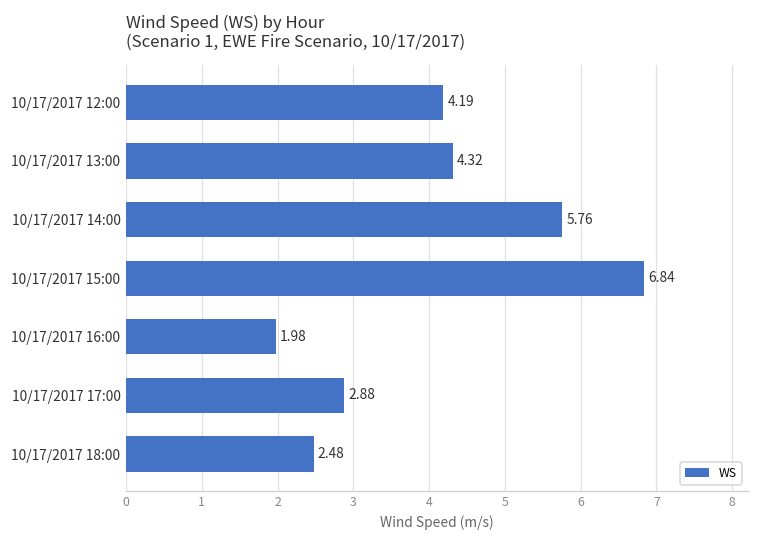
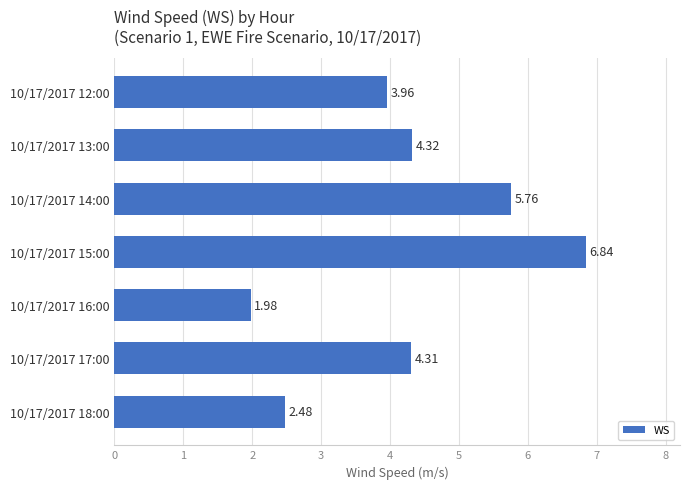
  {
-   "10/17/2017 12:00": 4.19,
+   "10/17/2017 12:00": 3.96,
    "10/17/2017 13:00": 4.32,
    "10/17/2017 14:00": 5.76,
    "10/17/2017 15:00": 6.84,
    "10/17/2017 16:00": 1.98,
-   "10/17/2017 17:00": 2.88,
+   "10/17/2017 17:00": 4.31,
    "10/17/2017 18:00": 2.48
  }
